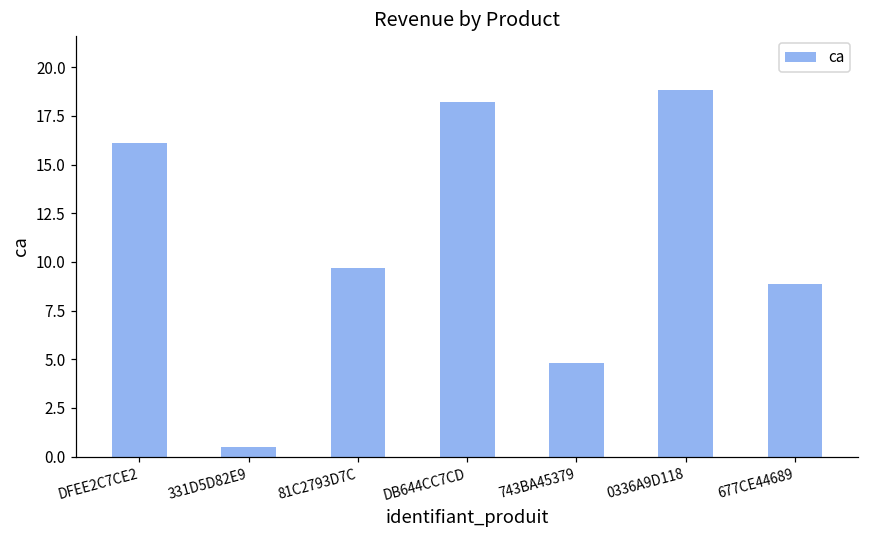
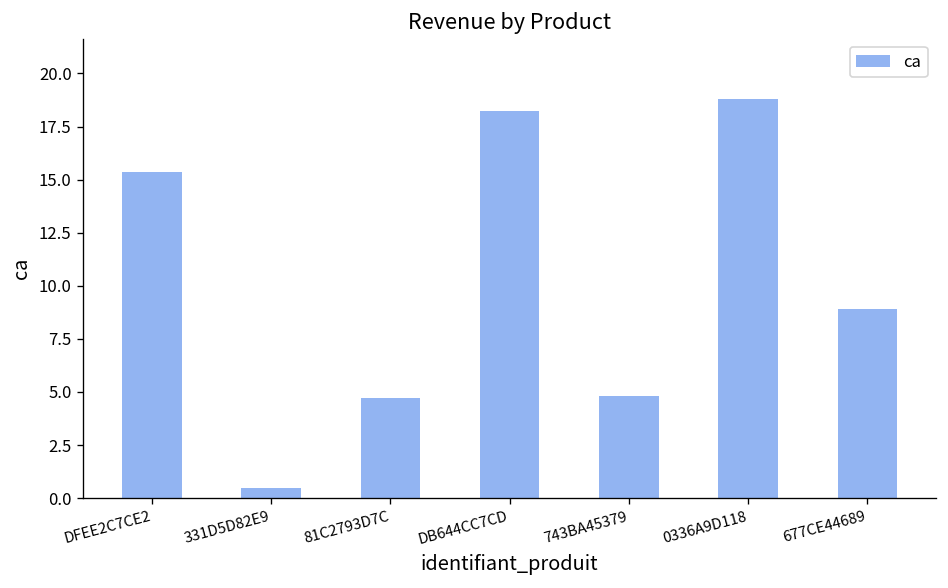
  {
-   "DFEE2C7CE2": 16.1,
+   "DFEE2C7CE2": 15.4,
    "331D5D82E9": 0.5,
-   "81C2793D7C": 9.7,
+   "81C2793D7C": 4.7,
    "DB644CC7CD": 18.2,
    "743BA45379": 4.8,
    "0336A9D118": 18.8,
    "677CE44689": 8.9
  }
